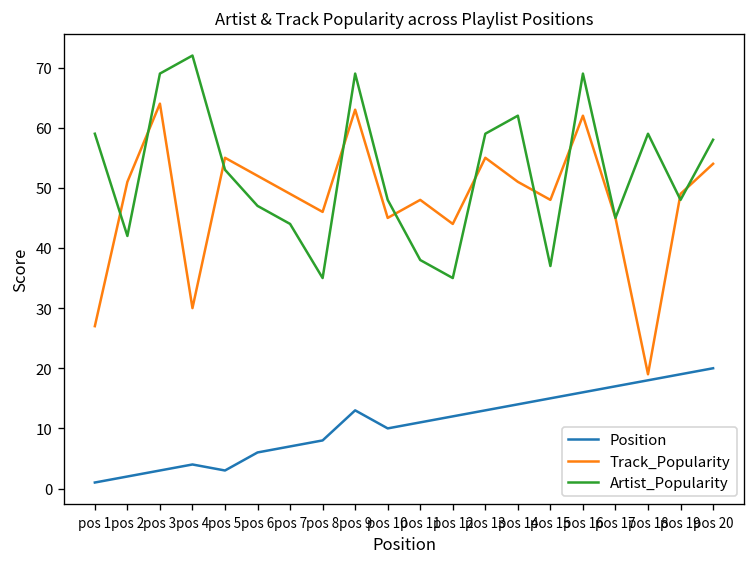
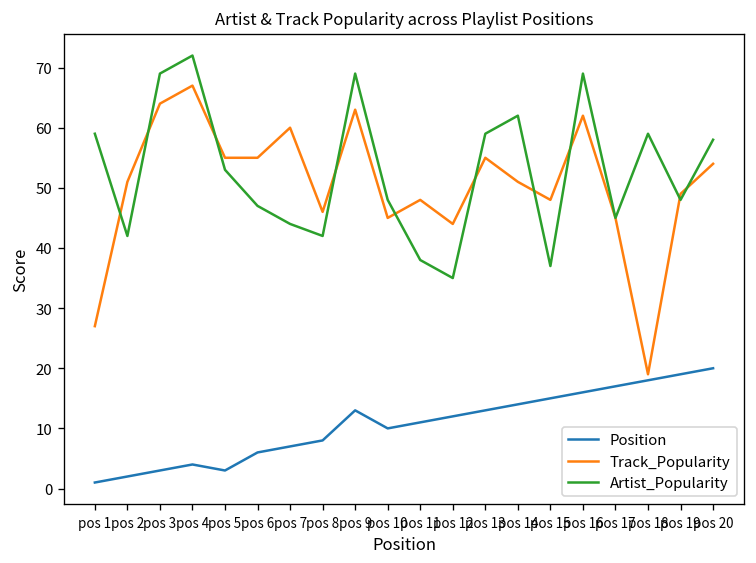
  {
    "Position": {
      "pos 1": 1,
      "pos 2": 2,
      "pos 3": 3,
      "pos 4": 4,
      "pos 5": 3,
      "pos 6": 6,
      "pos 7": 7,
      "pos 8": 8,
      "pos 9": 13
    },
    "Track_Popularity": {
      "pos 1": 27,
      "pos 2": 51,
      "pos 3": 64,
-     "pos 4": 30,
+     "pos 4": 67,
      "pos 5": 55,
-     "pos 6": 52,
-     "pos 7": 49,
+     "pos 6": 55,
+     "pos 7": 60,
      "pos 8": 46,
      "pos 9": 63
    },
    "Artist_Popularity": {
      "pos 1": 59,
      "pos 2": 42,
      "pos 3": 69,
      "pos 4": 72,
      "pos 5": 53,
      "pos 6": 47,
      "pos 7": 44,
-     "pos 8": 35,
+     "pos 8": 42,
      "pos 9": 69
    }
  }
